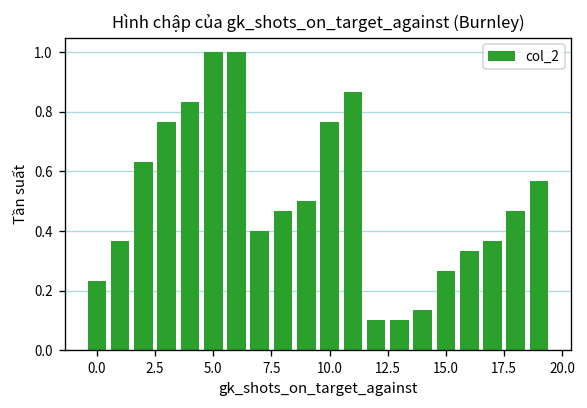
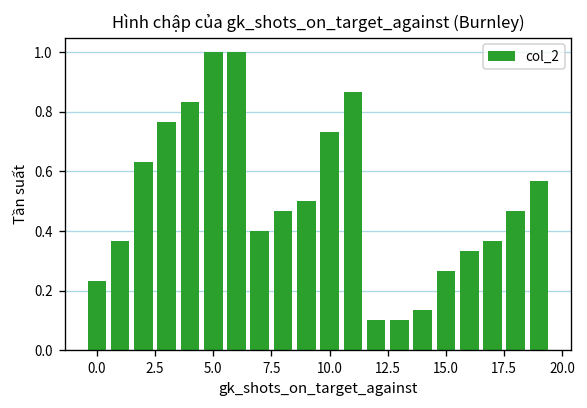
  {
    "0.0": 0.23,
    "5.0": 1.00,
-   "10.0": 0.77,
+   "10.0": 0.73,
    "15.0": 0.27
  }
